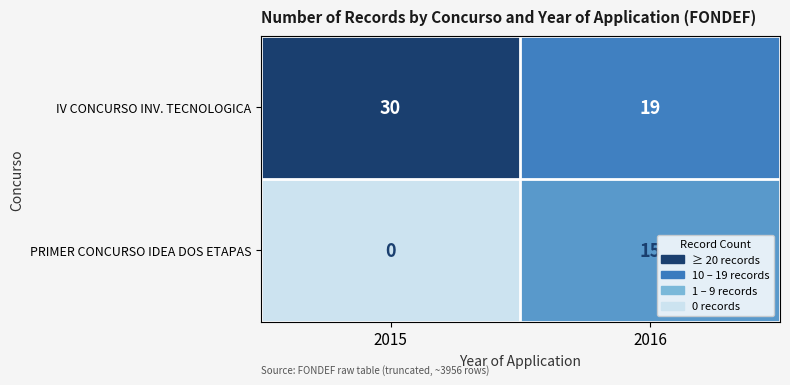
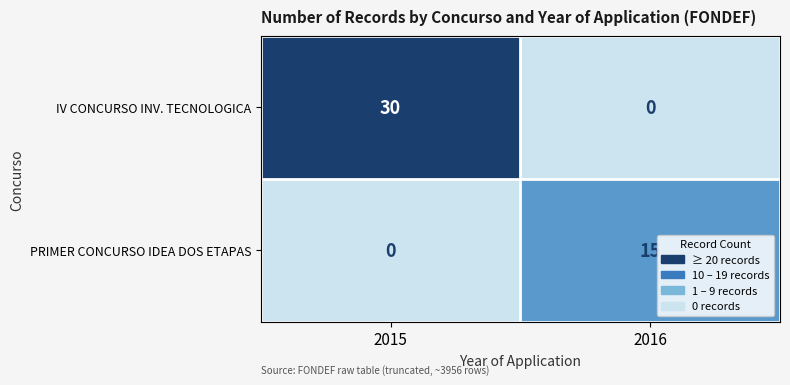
  {
    "IV CONCURSO INV. TECNOLOGICA": {
      "2015": 30,
-     "2016": 19
+     "2016": 0
    },
    "PRIMER CONCURSO IDEA DOS ETAPAS": {
      "2015": 0
    }
  }
